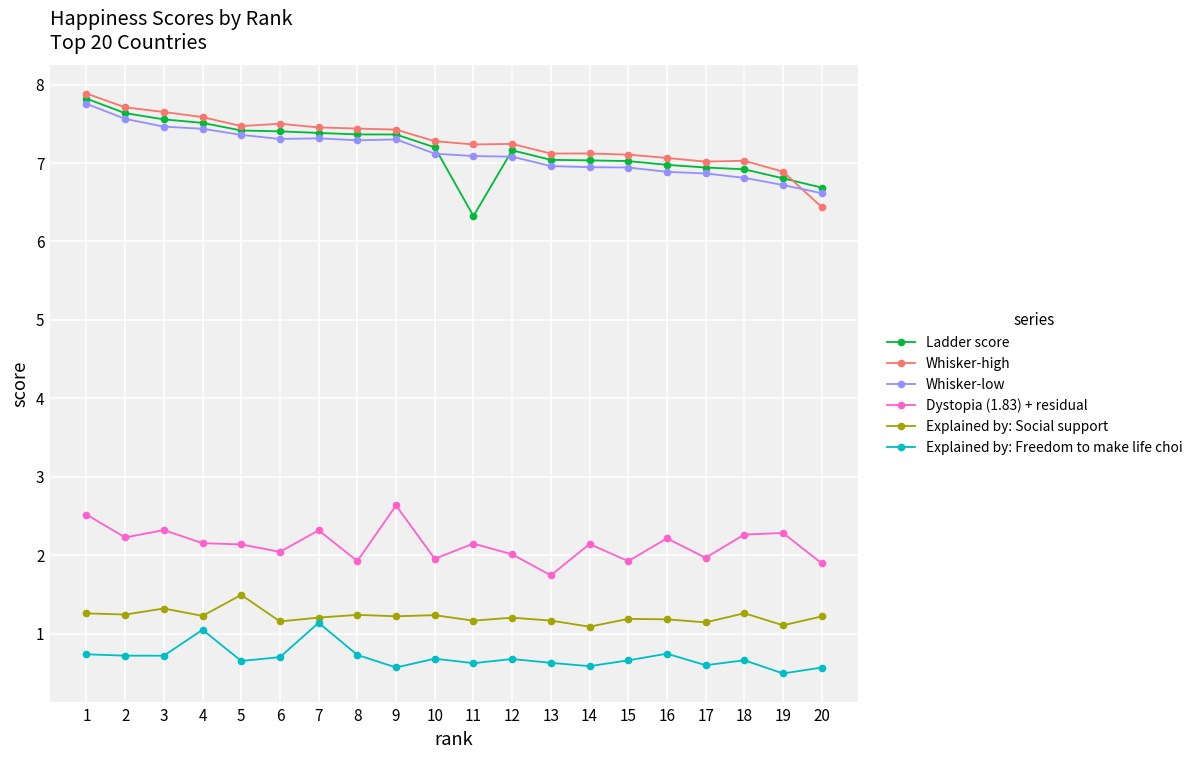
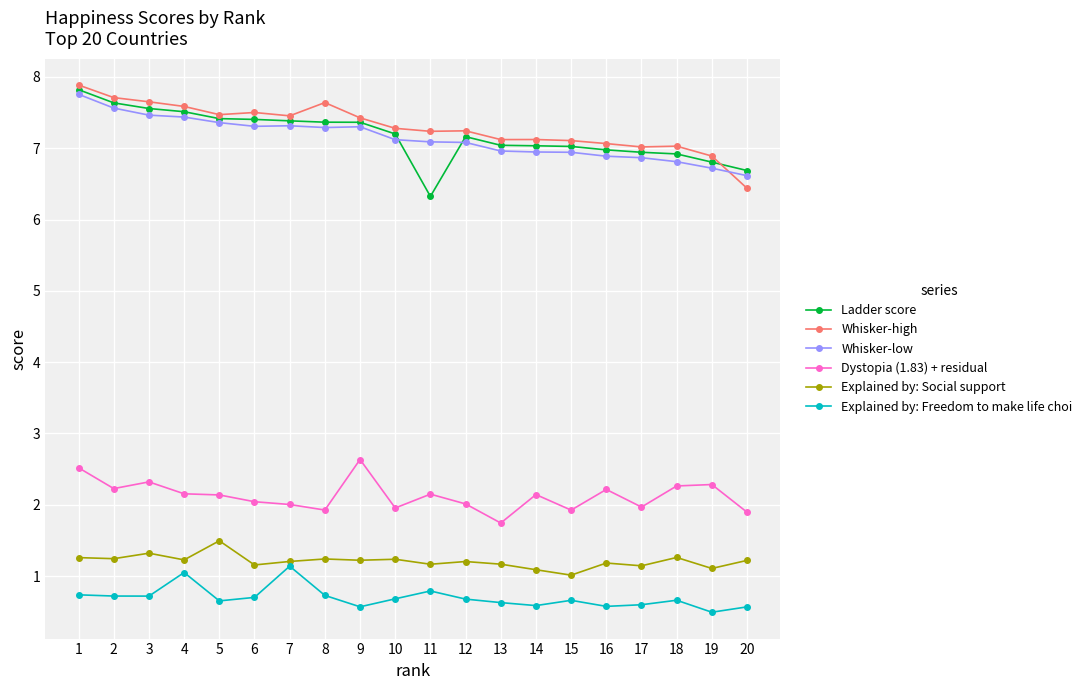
  {
    "Ladder score": {
      "1": 7.8,
      "2": 7.6,
      "3": 7.6,
      "4": 7.5,
      "5": 7.4,
      "6": 7.4,
      "7": 7.4,
      "8": 7.4,
      "9": 7.4,
      "10": 7.2,
      "11": 6.3,
      "12": 7.2,
      "13": 7.0,
      "14": 7.0,
      "15": 7.0,
      "16": 7.0,
      "17": 6.9,
      "18": 6.9,
      "19": 6.8,
      "20": 6.7
    },
    "Whisker-high": {
      "1": 7.9,
      "2": 7.7,
      "3": 7.7,
      "4": 7.6,
      "5": 7.5,
      "6": 7.5,
      "7": 7.5,
-     "8": 7.4,
+     "8": 7.6,
      "9": 7.4,
      "10": 7.3,
      "11": 7.2,
      "12": 7.2,
      "13": 7.1,
      "14": 7.1,
      "15": 7.1,
      "16": 7.1,
      "17": 7.0,
      "18": 7.0,
      "19": 6.9,
      "20": 6.4
    },
    "Whisker-low": {
      "1": 7.8,
      "2": 7.6,
      "3": 7.5,
      "4": 7.4,
      "5": 7.4,
      "6": 7.3,
      "7": 7.3,
      "8": 7.3,
      "9": 7.3,
      "10": 7.1,
      "11": 7.1,
      "12": 7.1,
      "13": 7.0,
      "14": 6.9,
      "15": 6.9,
      "16": 6.9,
      "17": 6.9,
      "18": 6.8,
      "19": 6.7,
      "20": 6.6
    },
    "Dystopia (1.83) + residual": {
      "1": 2.5,
      "2": 2.2,
      "3": 2.3,
      "4": 2.2,
      "5": 2.1,
      "6": 2.0,
-     "7": 2.3,
+     "7": 2.0,
      "8": 1.9,
      "9": 2.6,
      "10": 2.0,
      "11": 2.1,
      "12": 2.0,
      "13": 1.7,
      "14": 2.1,
      "15": 1.9,
      "16": 2.2,
      "17": 2.0,
      "18": 2.3,
      "19": 2.3,
      "20": 1.9
    },
    "Explained by: Social support": {
      "1": 1.3,
      "2": 1.2,
      "3": 1.3,
      "4": 1.2,
      "5": 1.5,
      "6": 1.2,
      "7": 1.2,
      "8": 1.2,
      "9": 1.2,
      "10": 1.2,
      "11": 1.2,
      "12": 1.2,
      "13": 1.2,
      "14": 1.1,
-     "15": 1.2,
+     "15": 1.0,
      "16": 1.2,
      "17": 1.1,
      "18": 1.3,
      "19": 1.1,
      "20": 1.2
    },
    "Explained by: Freedom to make life choi": {
      "1": 0.7,
      "2": 0.7,
      "3": 0.7,
      "4": 1.0,
      "5": 0.7,
      "6": 0.7,
      "7": 1.1,
      "8": 0.7,
      "9": 0.6,
      "10": 0.7,
-     "11": 0.6,
+     "11": 0.8,
      "12": 0.7,
      "13": 0.6,
      "14": 0.6,
      "15": 0.7,
-     "16": 0.7,
+     "16": 0.6,
      "17": 0.6,
      "18": 0.7,
      "19": 0.5,
      "20": 0.6
    }
  }
